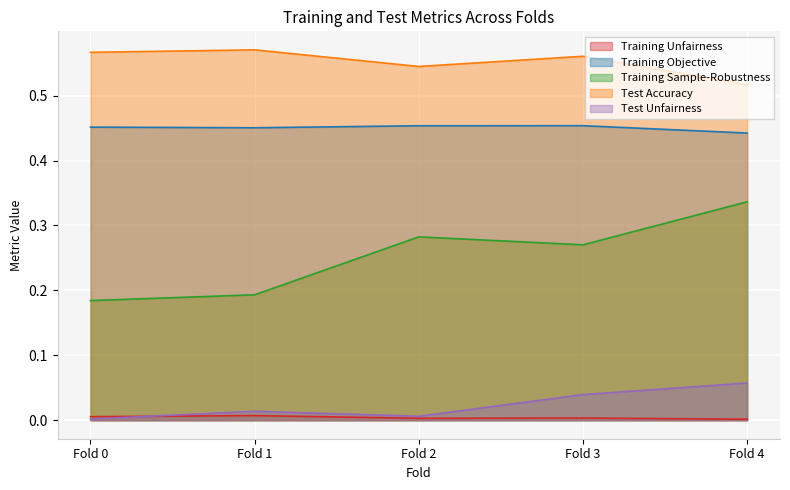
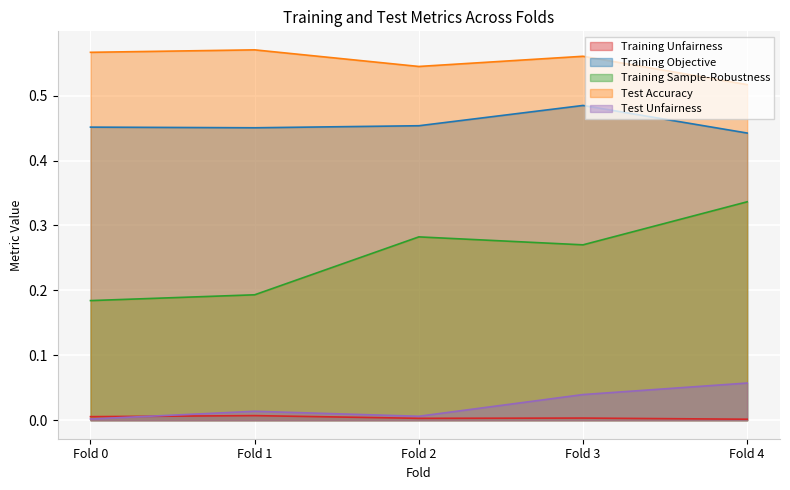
  {
    "Training Objective": {
      "Fold 0": 0.45,
      "Fold 1": 0.45,
      "Fold 2": 0.45,
-     "Fold 3": 0.45,
+     "Fold 3": 0.48,
      "Fold 4": 0.44
    },
    "Training Sample-Robustness": {
      "Fold 0": 0.18,
      "Fold 1": 0.19,
      "Fold 2": 0.28,
      "Fold 3": 0.27,
      "Fold 4": 0.34
    },
    "Test Unfairness": {
      "Fold 1": 0.01,
      "Fold 3": 0.04,
      "Fold 4": 0.06
    }
  }
